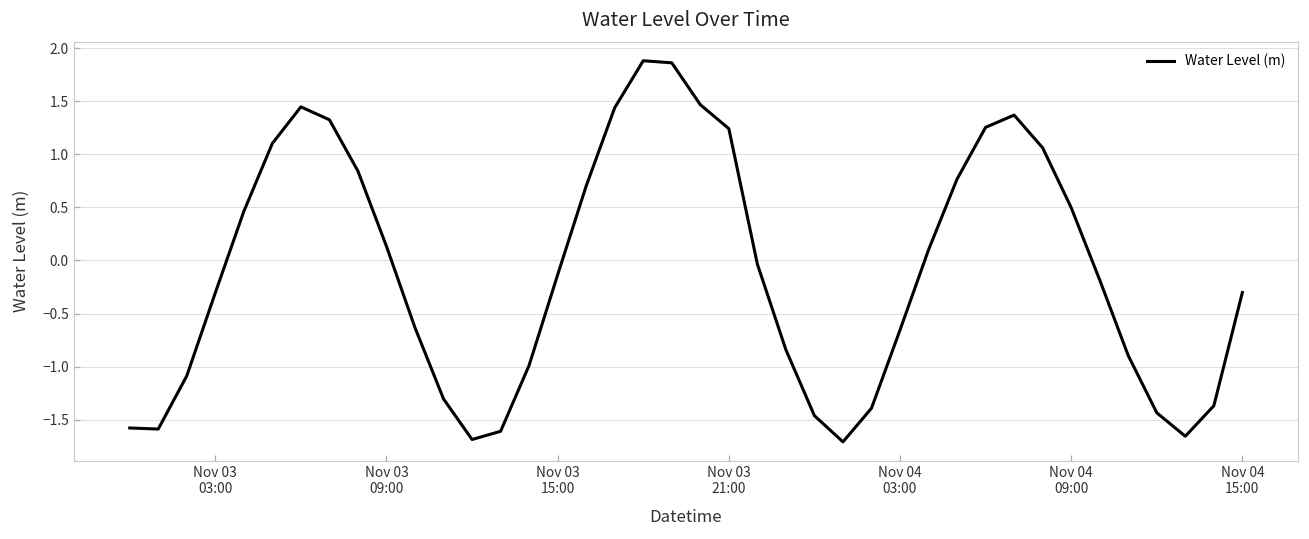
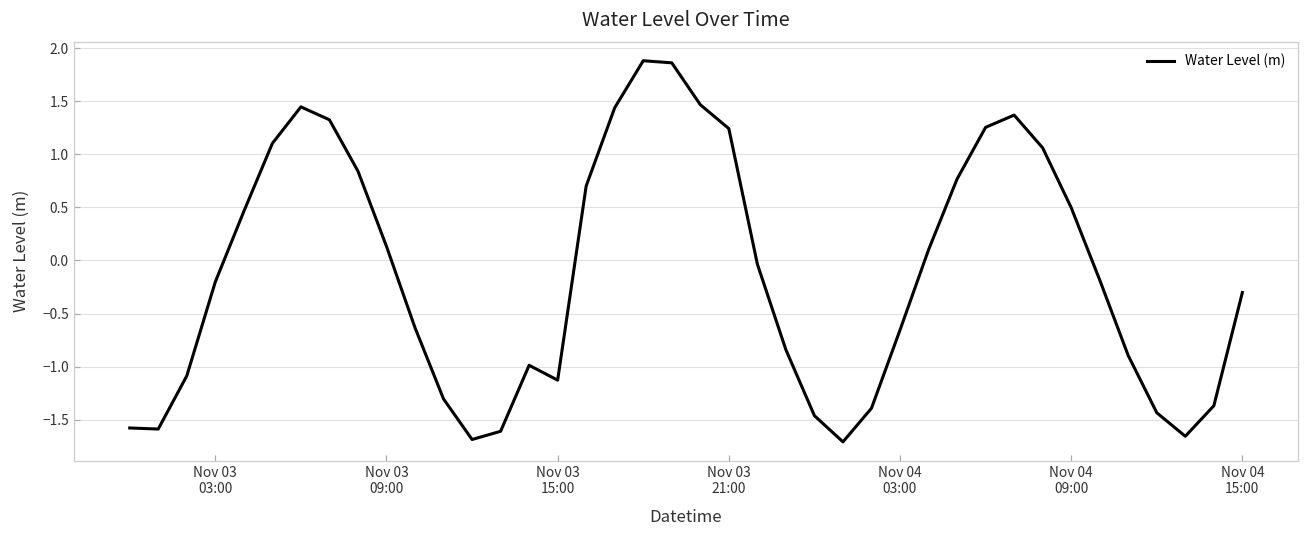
  {
-   "Nov 03 03:00": -0.3,
+   "Nov 03 03:00": -0.2,
    "Nov 03 09:00": 0.1,
-   "Nov 03 15:00": -0.1,
+   "Nov 03 15:00": -1.1,
    "Nov 03 21:00": 1.2,
    "Nov 04 03:00": -0.7,
    "Nov 04 09:00": 0.5,
    "Nov 04 15:00": -0.3
  }
